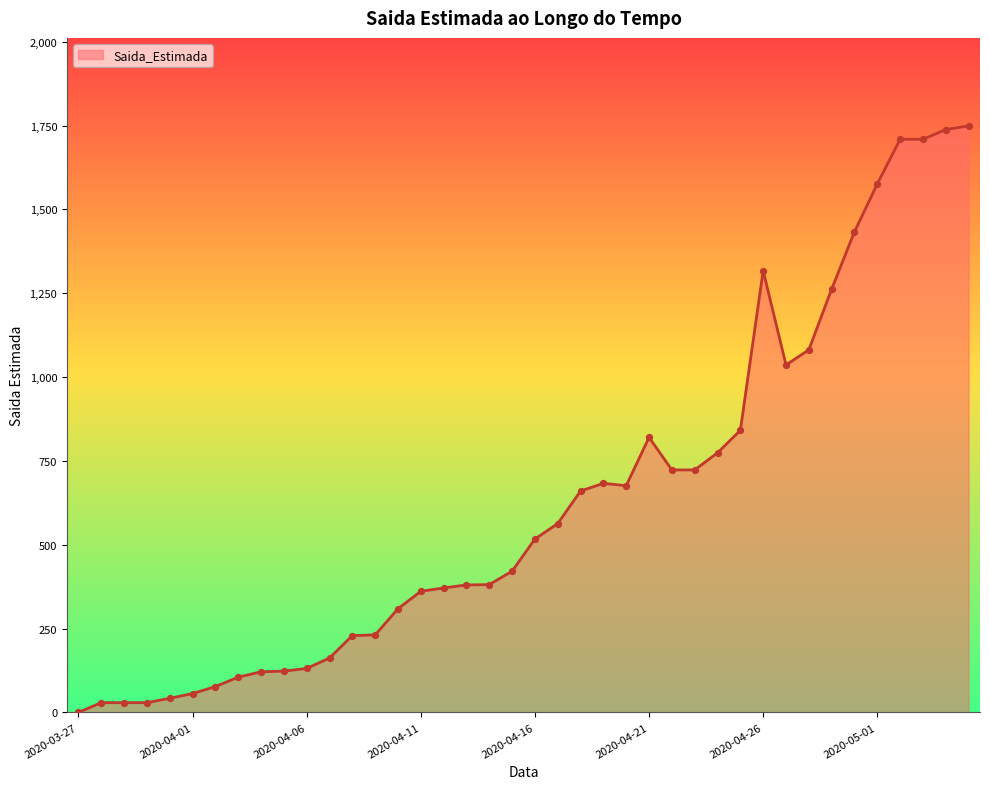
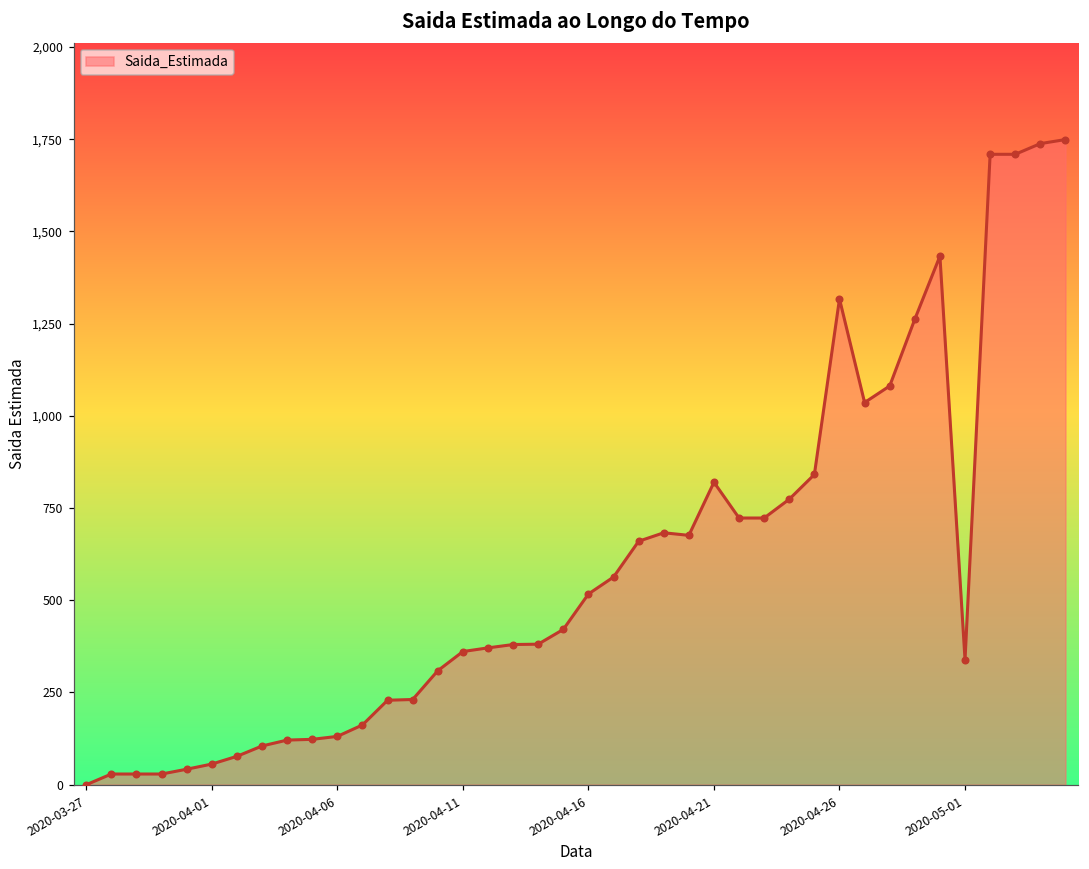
  {
    "2020-03-27": "0",
    "2020-04-01": "60",
    "2020-04-06": "130",
    "2020-04-11": "360",
    "2020-04-16": "520",
    "2020-04-21": "820",
    "2020-04-26": "1,320",
-   "2020-05-01": "1,580"
+   "2020-05-01": "340"
  }
